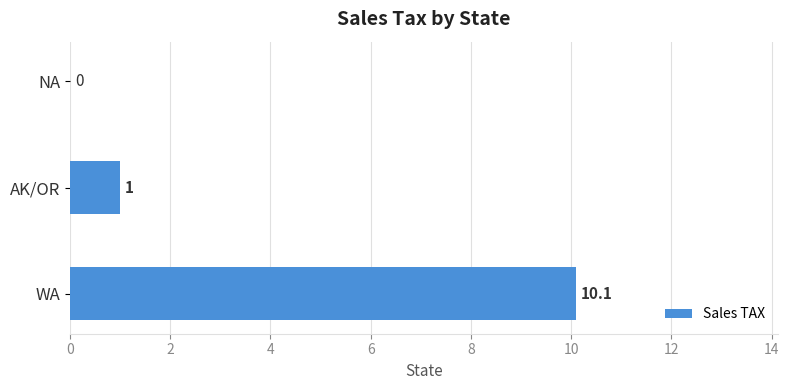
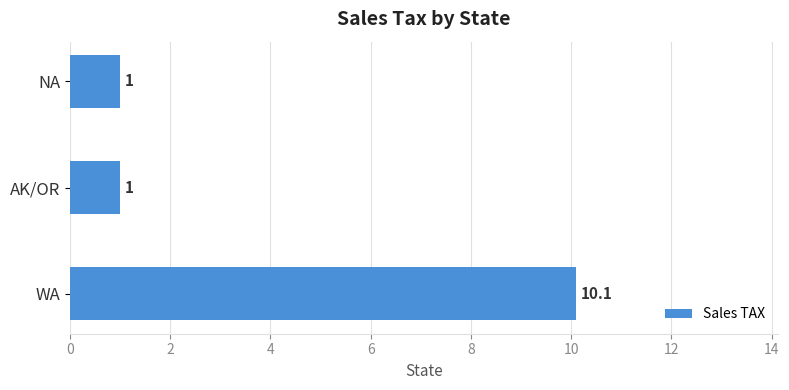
  {
-   "NA": 0,
+   "NA": 1,
    "AK/OR": 1,
    "WA": 10.1
  }
